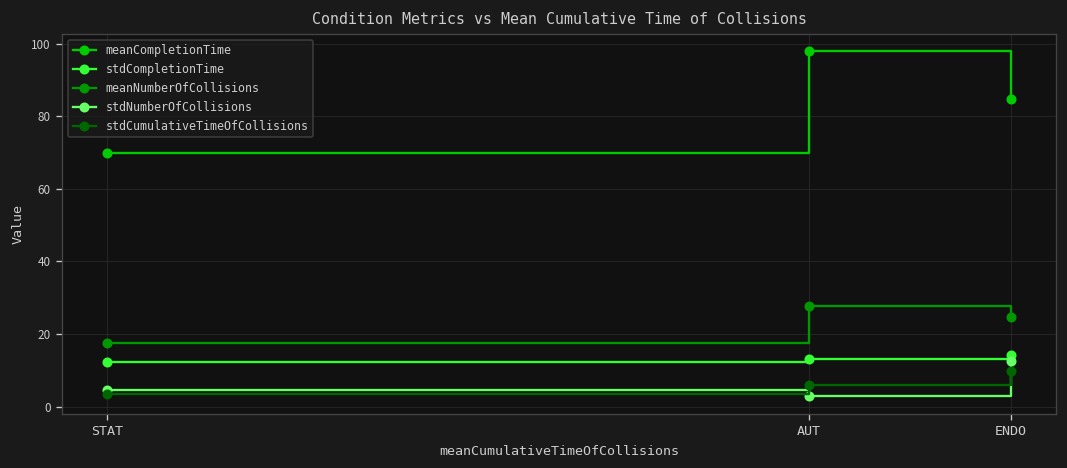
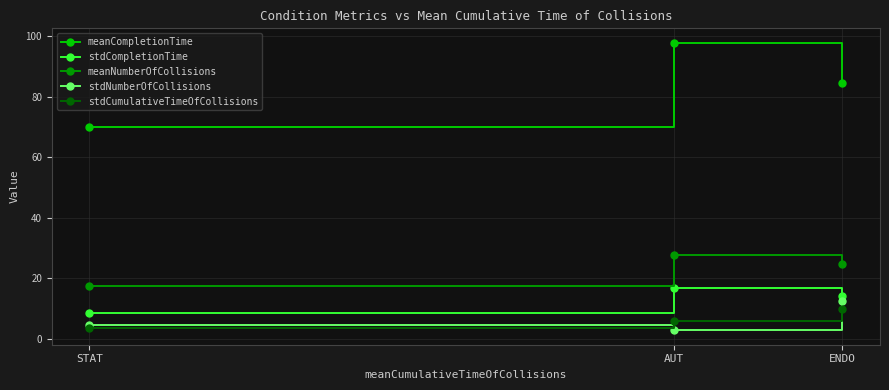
  {
    "stdCompletionTime": {
-     "STAT": 12,
-     "AUT": 13,
+     "STAT": 8,
+     "AUT": 17,
      "ENDO": 14
    },
    "stdNumberOfCollisions": {
      "STAT": 5,
      "AUT": 3,
      "ENDO": 13
    }
  }
